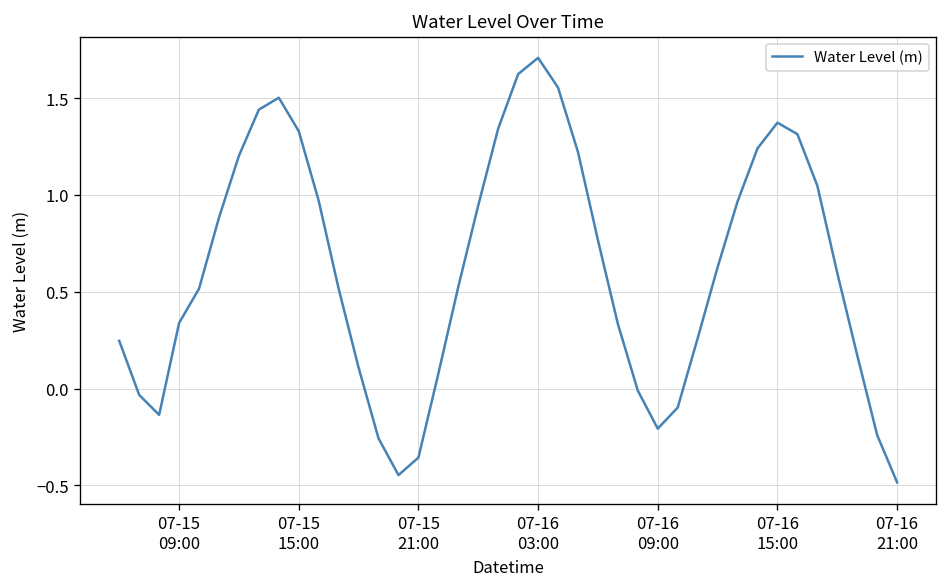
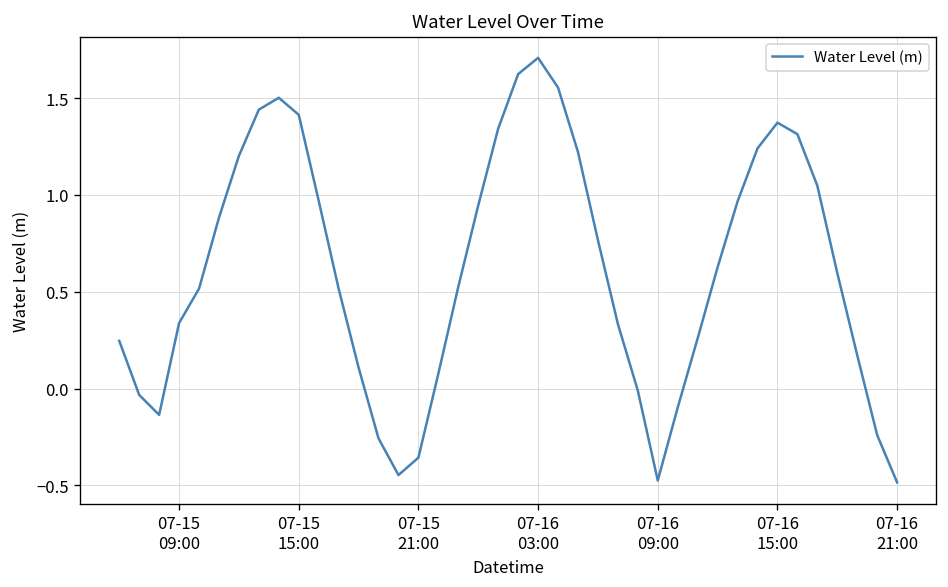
  {
    "07-15 09:00": 0.34,
-   "07-15 15:00": 1.33,
+   "07-15 15:00": 1.41,
    "07-15 21:00": -0.36,
    "07-16 03:00": 1.71,
-   "07-16 09:00": -0.21,
+   "07-16 09:00": -0.47,
    "07-16 15:00": 1.37,
    "07-16 21:00": -0.48
  }
